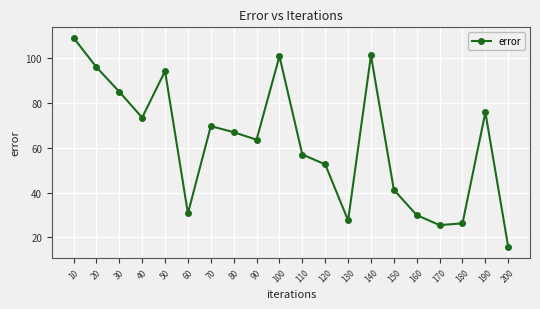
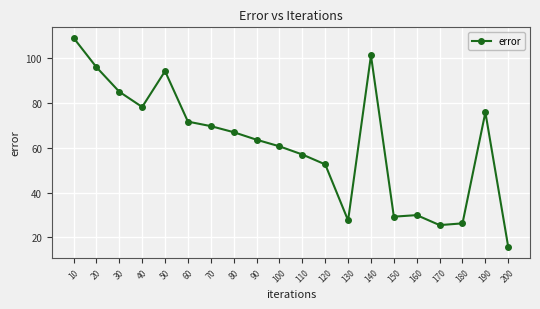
  {
    "10": 109,
    "20": 96,
    "30": 85,
-   "40": 73,
+   "40": 78,
    "50": 94,
-   "60": 31,
+   "60": 72,
    "70": 70,
    "80": 67,
    "90": 64,
-   "100": 101,
+   "100": 61,
    "110": 57,
    "120": 53,
    "130": 28,
    "140": 101,
-   "150": 41,
+   "150": 29,
    "160": 30,
    "170": 25,
    "180": 26,
    "190": 76,
    "200": 16
  }
